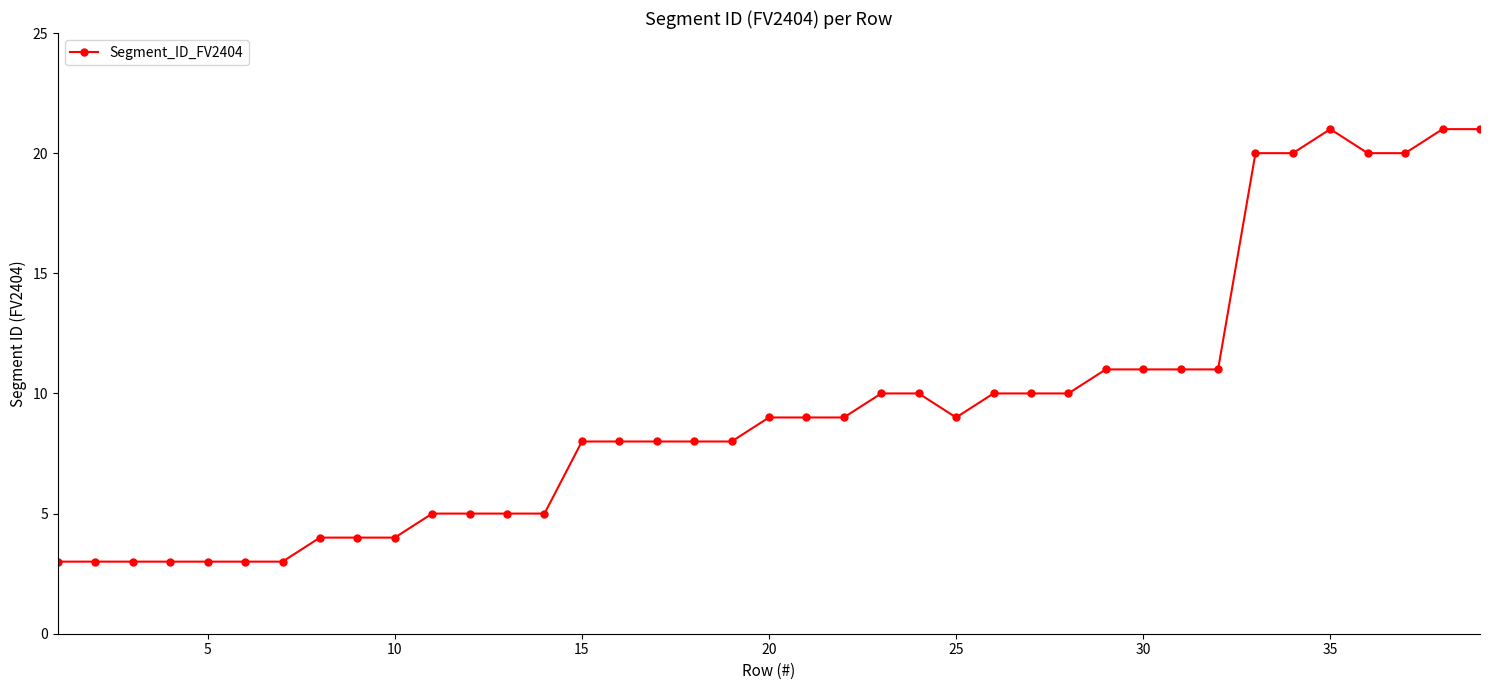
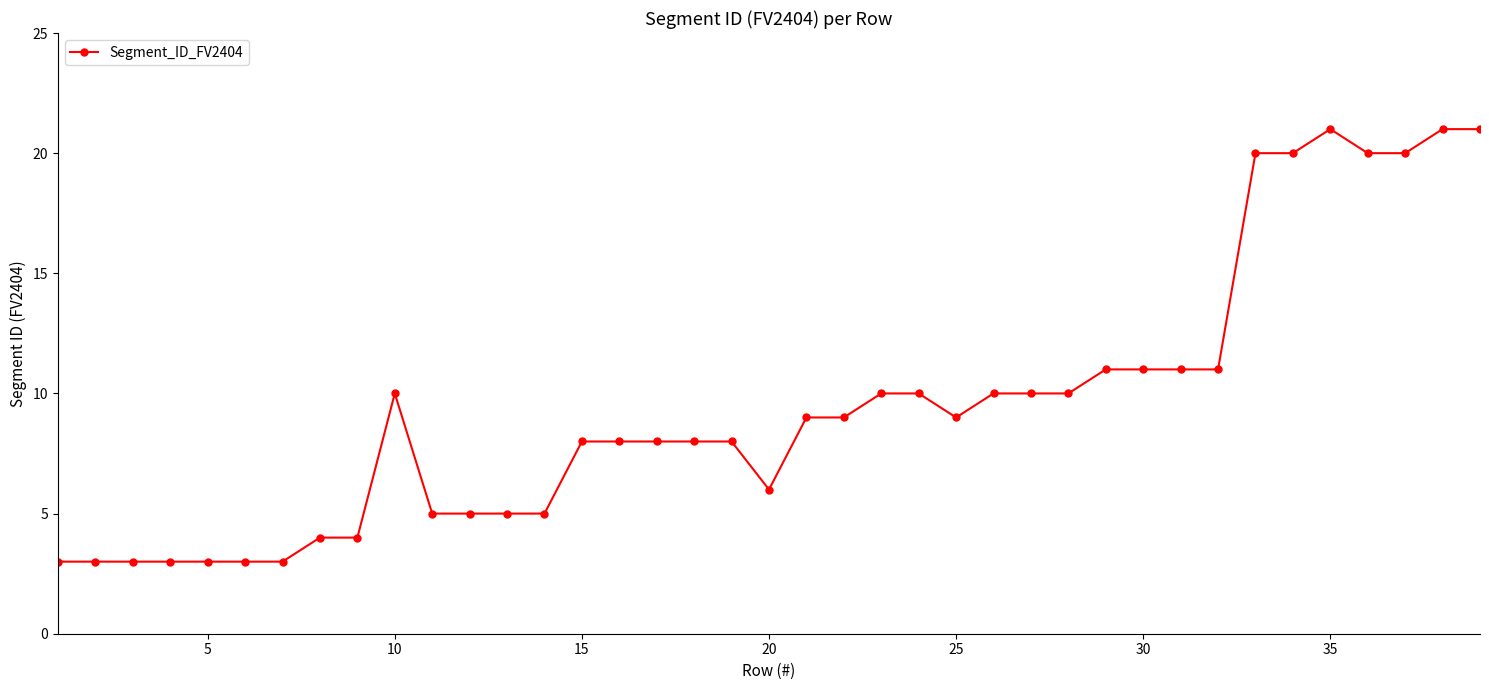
  {
    "5": 3,
-   "10": 4,
+   "10": 10,
    "15": 8,
-   "20": 9,
+   "20": 6,
    "25": 9,
    "30": 11,
    "35": 21
  }
